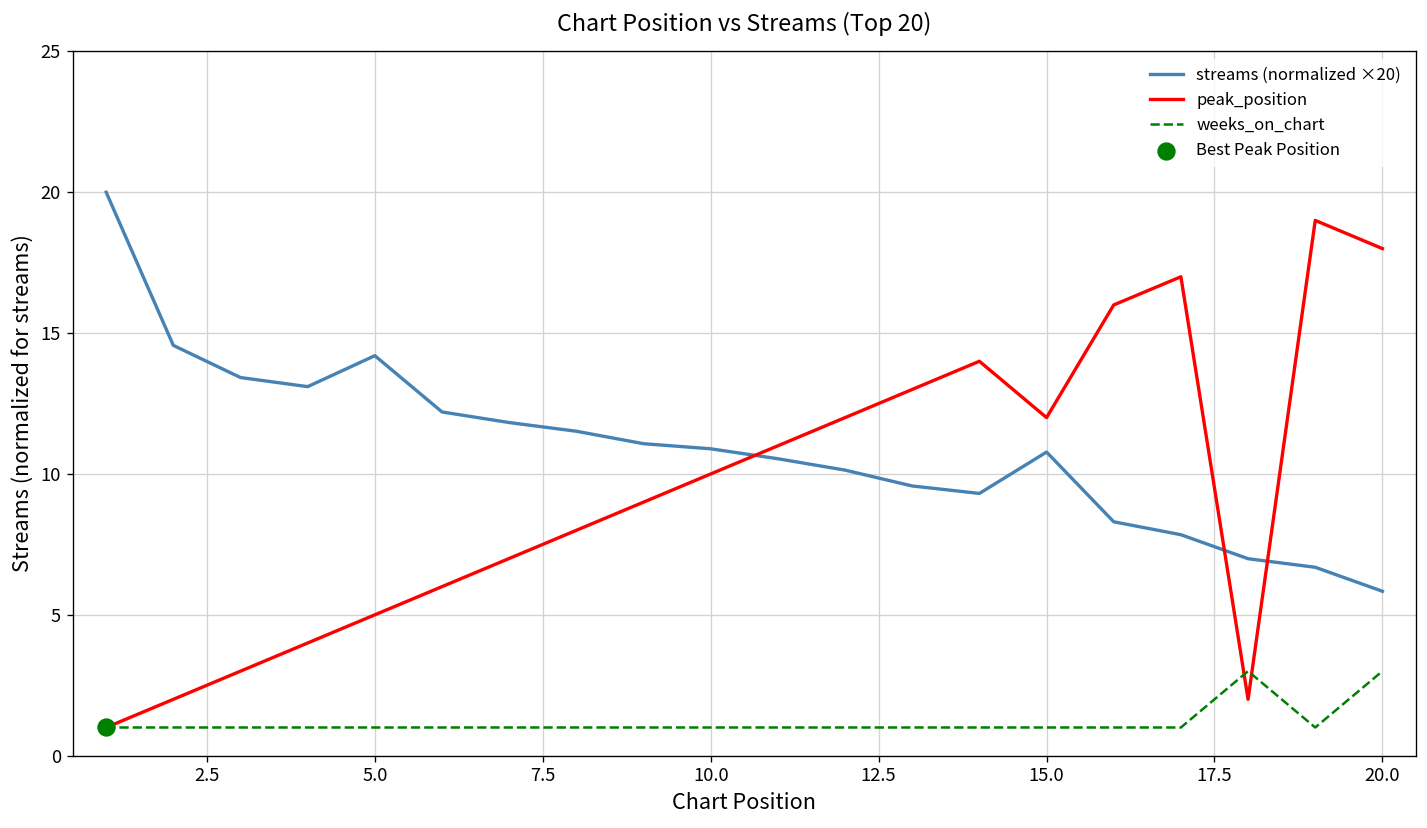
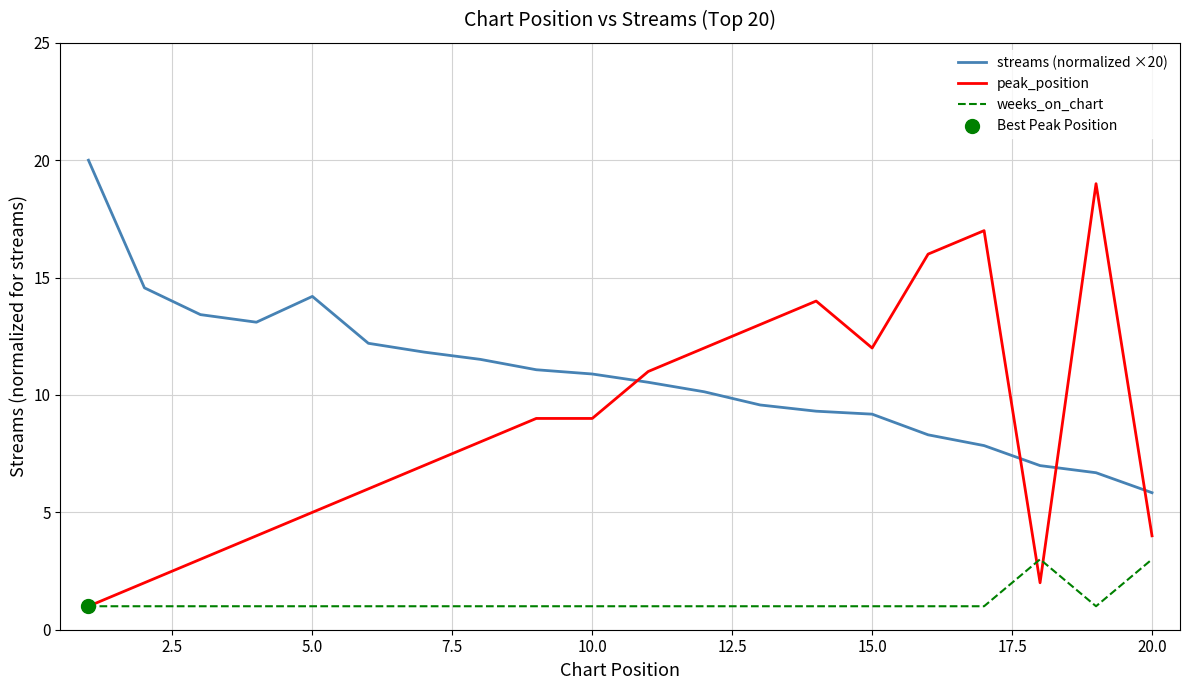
  {
    "streams (normalized ×20)": {
      "5.0": 14.2,
      "10.0": 10.9,
-     "15.0": 10.8,
+     "15.0": 9.2,
      "20.0": 5.8
    },
    "peak_position": {
      "5.0": 5,
-     "10.0": 10,
+     "10.0": 9,
      "15.0": 12,
-     "20.0": 18
+     "20.0": 4
    }
  }
